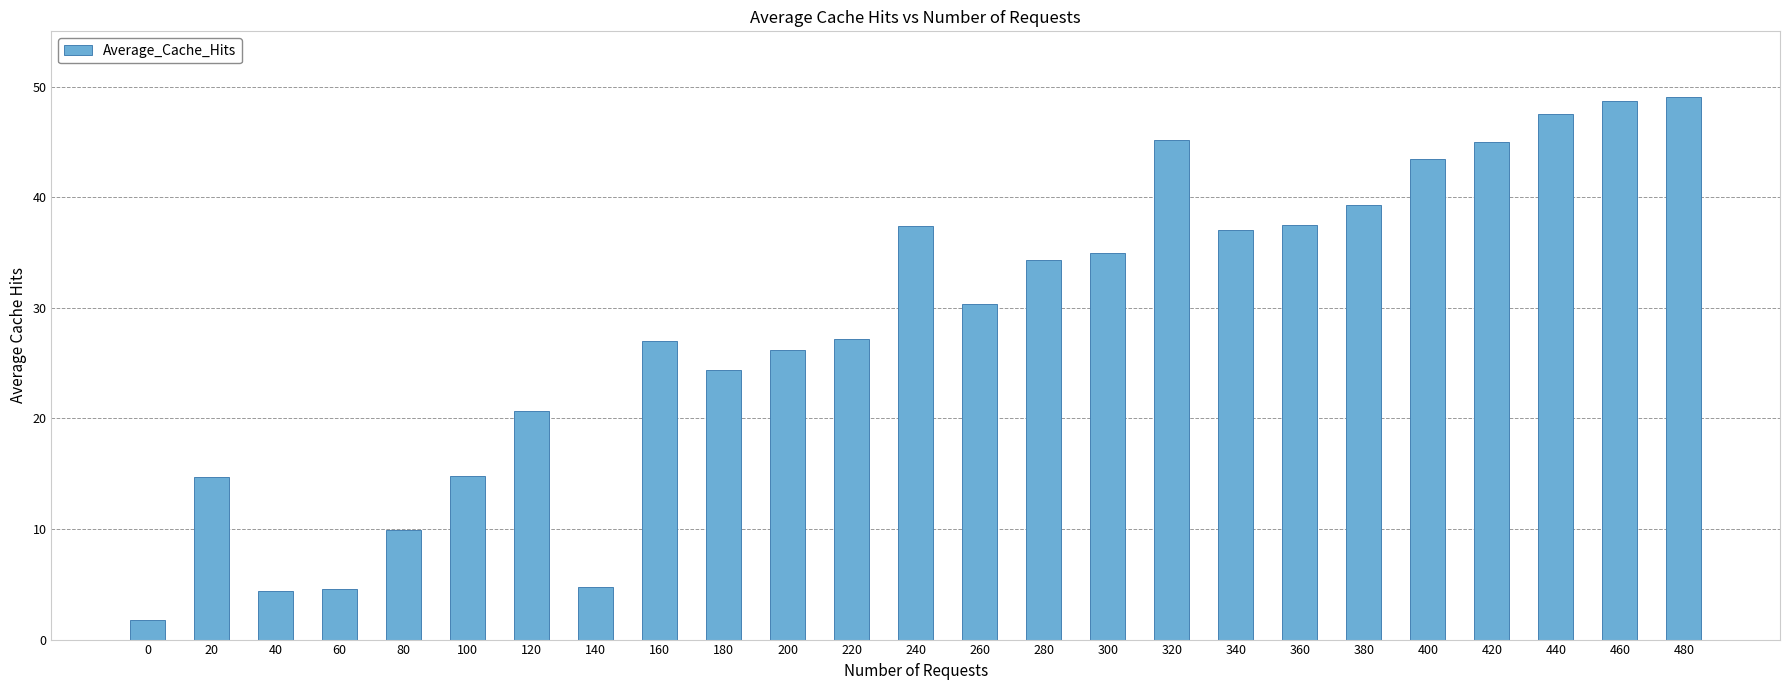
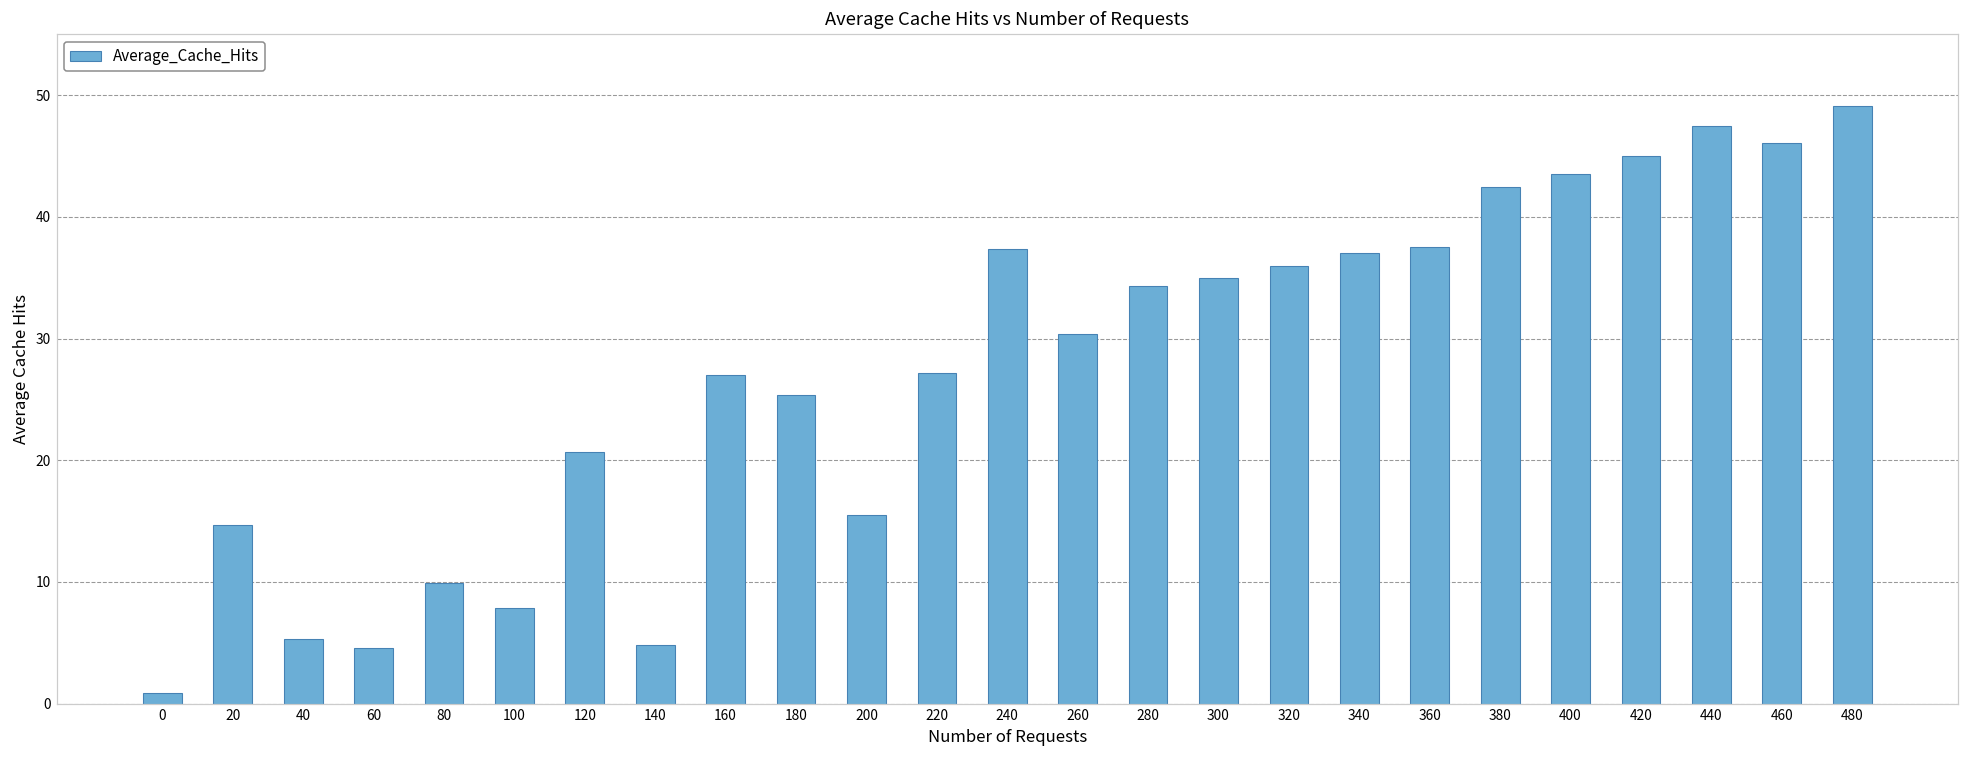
  {
-   "0": 1.8,
+   "0": 0.9,
    "20": 14.7,
-   "40": 4.4,
+   "40": 5.3,
    "60": 4.6,
    "80": 9.9,
-   "100": 14.8,
+   "100": 7.9,
    "120": 20.6,
    "140": 4.8,
    "160": 27.0,
-   "180": 24.4,
-   "200": 26.2,
+   "180": 25.4,
+   "200": 15.5,
    "220": 27.2,
    "240": 37.4,
    "260": 30.4,
    "280": 34.3,
    "300": 35.0,
-   "320": 45.2,
+   "320": 36.0,
    "340": 37.0,
    "360": 37.5,
-   "380": 39.3,
+   "380": 42.5,
    "400": 43.5,
    "420": 45.0,
    "440": 47.5,
-   "460": 48.7,
+   "460": 46.1,
    "480": 49.1
  }
